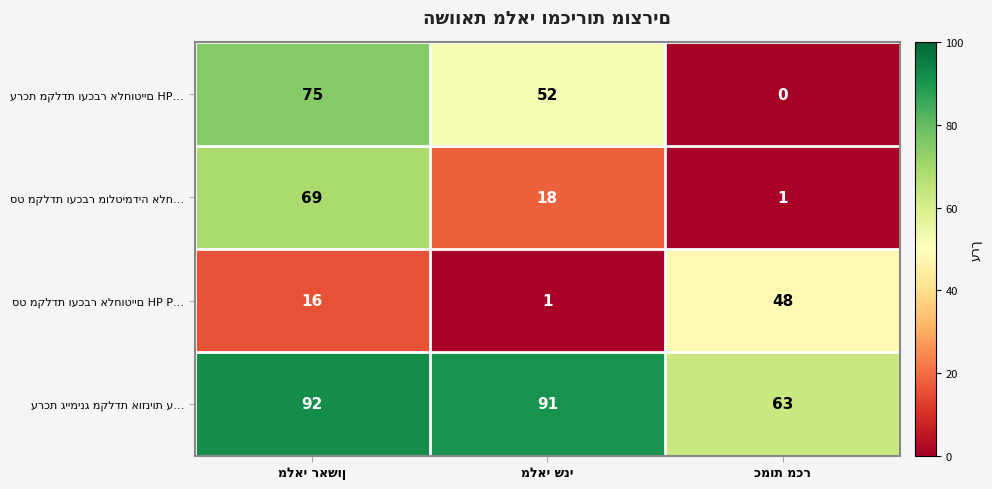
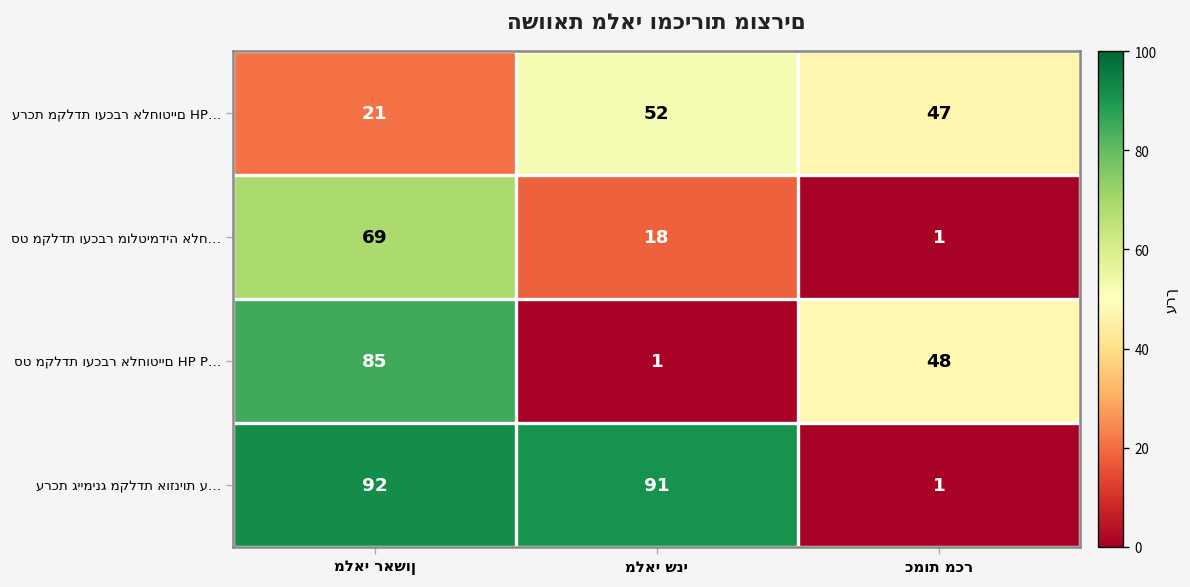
  {
    "ערכת מקלדת ועכבר אלחוטיים HP…": {
-     "מלאי ראשון": 75,
+     "מלאי ראשון": 21,
      "מלאי שני": 52,
-     "כמות מכר": 0
+     "כמות מכר": 47
    },
    "סט מקלדת ועכבר מולטימדיה אלח…": {
      "מלאי ראשון": 69,
      "מלאי שני": 18,
      "כמות מכר": 1
    },
    "סט מקלדת ועכבר אלחוטיים HP P…": {
-     "מלאי ראשון": 16,
+     "מלאי ראשון": 85,
      "מלאי שני": 1,
      "כמות מכר": 48
    },
    "ערכת גיימינג מקלדת אוזניות ע…": {
      "מלאי ראשון": 92,
      "מלאי שני": 91,
-     "כמות מכר": 63
+     "כמות מכר": 1
    }
  }
